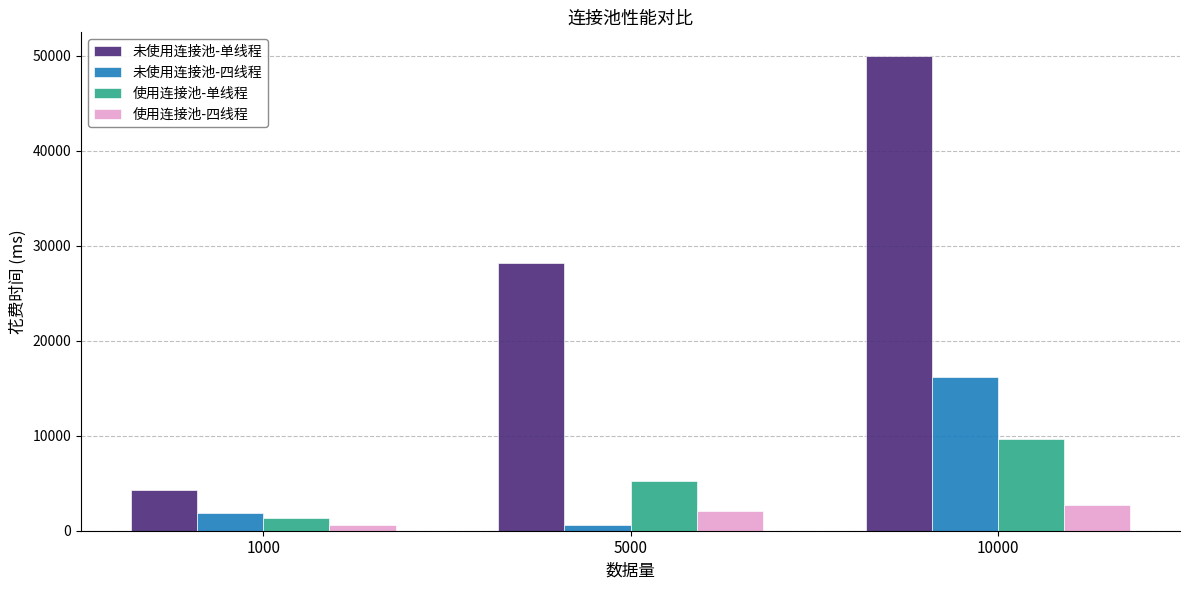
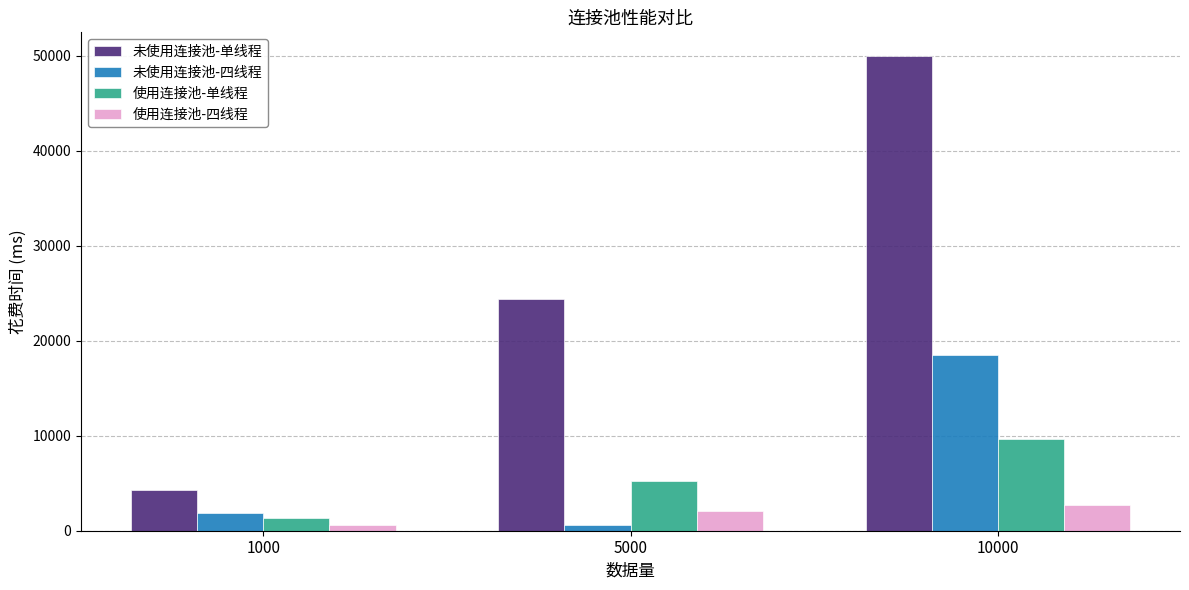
  {
    "未使用连接池-单线程": {
      "1000": 4000,
-     "5000": 28000,
+     "5000": 24000,
      "10000": 50000
    },
    "未使用连接池-四线程": {
      "1000": 2000,
      "5000": 1000,
-     "10000": 16000
+     "10000": 18000
    },
    "使用连接池-单线程": {
      "1000": 1000,
      "5000": 5000,
      "10000": 10000
    },
    "使用连接池-四线程": {
      "1000": 1000,
      "5000": 2000,
      "10000": 3000
    }
  }
